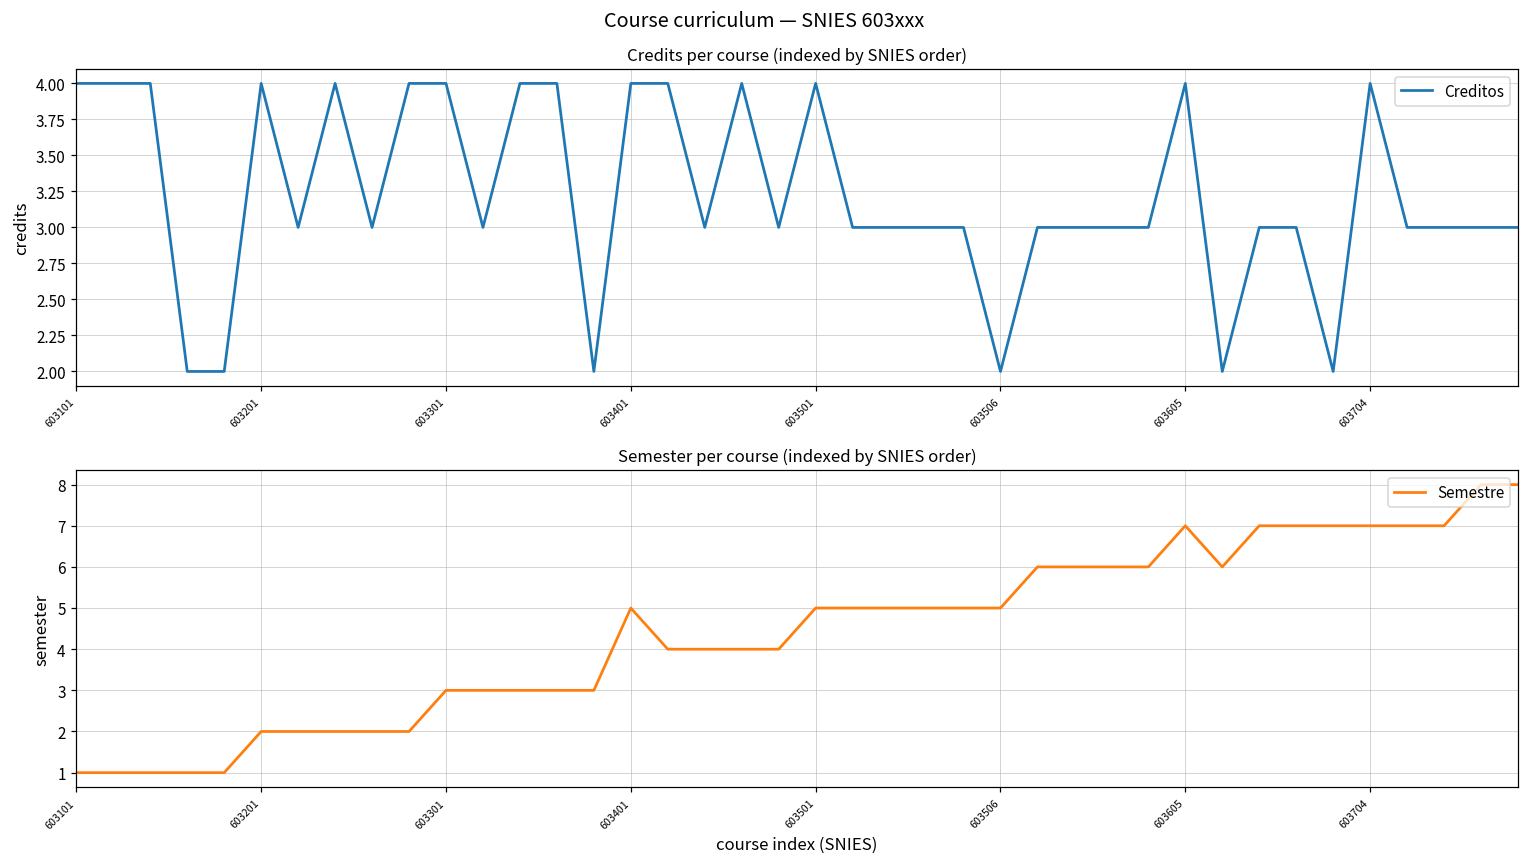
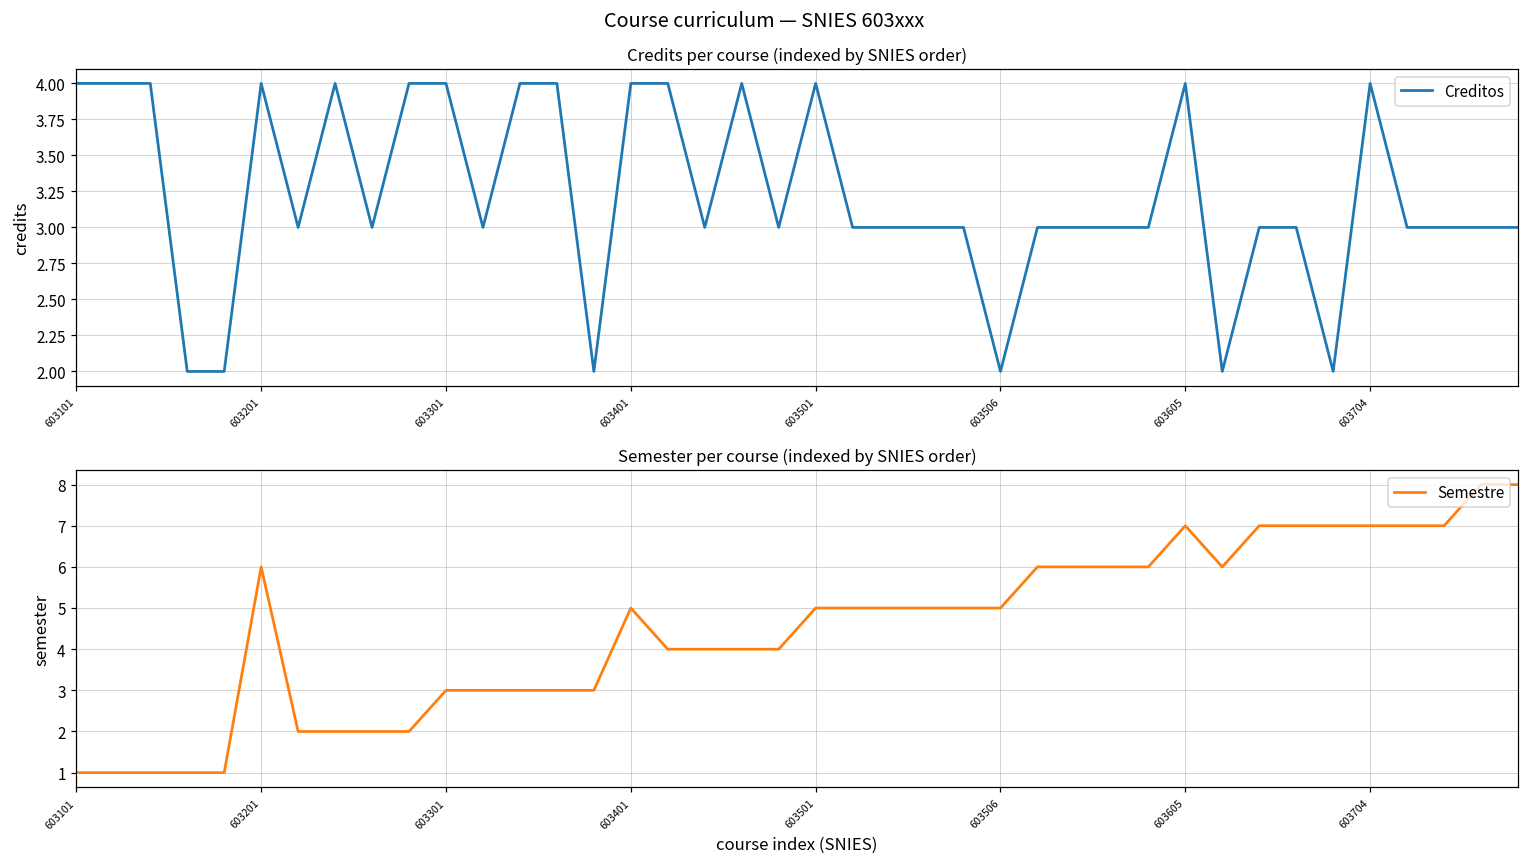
  {
    "Credits per course (indexed by SNIES order)": {
      "603101": 4.00,
      "603201": 4.00,
      "603301": 4.00,
      "603401": 4.00,
      "603501": 4.00,
      "603506": 2.00,
      "603605": 4.00,
      "603704": 4.00
    },
    "Semester per course (indexed by SNIES order)": {
      "603101": 1,
-     "603201": 2,
+     "603201": 6,
      "603301": 3,
      "603401": 5,
      "603501": 5,
      "603506": 5,
      "603605": 7,
      "603704": 7
    }
  }
